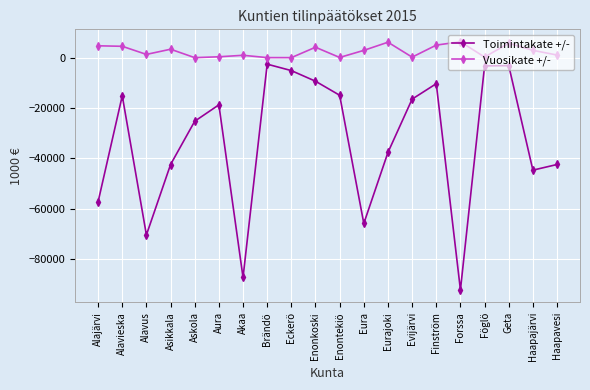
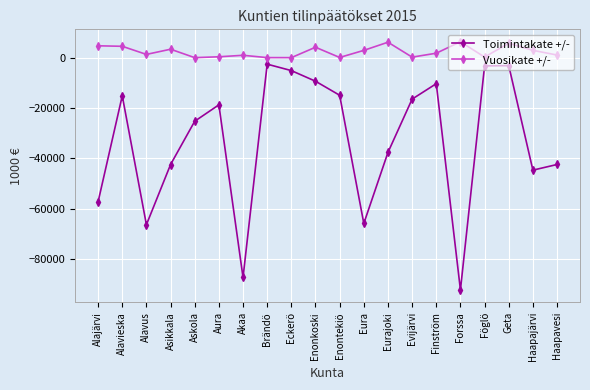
  {
    "Toimintakate +/-": {
      "Alajärvi": -57000,
      "Alavieska": -15000,
-     "Alavus": -71000,
+     "Alavus": -66000,
      "Asikkala": -42000,
      "Askola": -25000,
      "Aura": -19000,
      "Akaa": -88000,
      "Brändö": -2000,
      "Eckerö": -5000,
      "Enonkoski": -9000,
      "Enontekiö": -15000,
      "Eura": -66000,
      "Eurajoki": -38000,
      "Evijärvi": -16000,
      "Finström": -10000,
      "Forssa": -93000,
      "Haapajärvi": -45000,
      "Haapavesi": -42000
    },
    "Vuosikate +/-": {
      "Alajärvi": 5000,
      "Alavieska": 5000,
      "Alavus": 2000,
      "Asikkala": 4000,
      "Askola": 0,
      "Aura": 1000,
      "Akaa": 1000,
      "Brändö": 0,
      "Eckerö": 0,
      "Enonkoski": 4000,
      "Enontekiö": 0,
      "Eura": 3000,
      "Eurajoki": 6000,
      "Evijärvi": 0,
-     "Finström": 5000
+     "Finström": 2000
    }
  }
